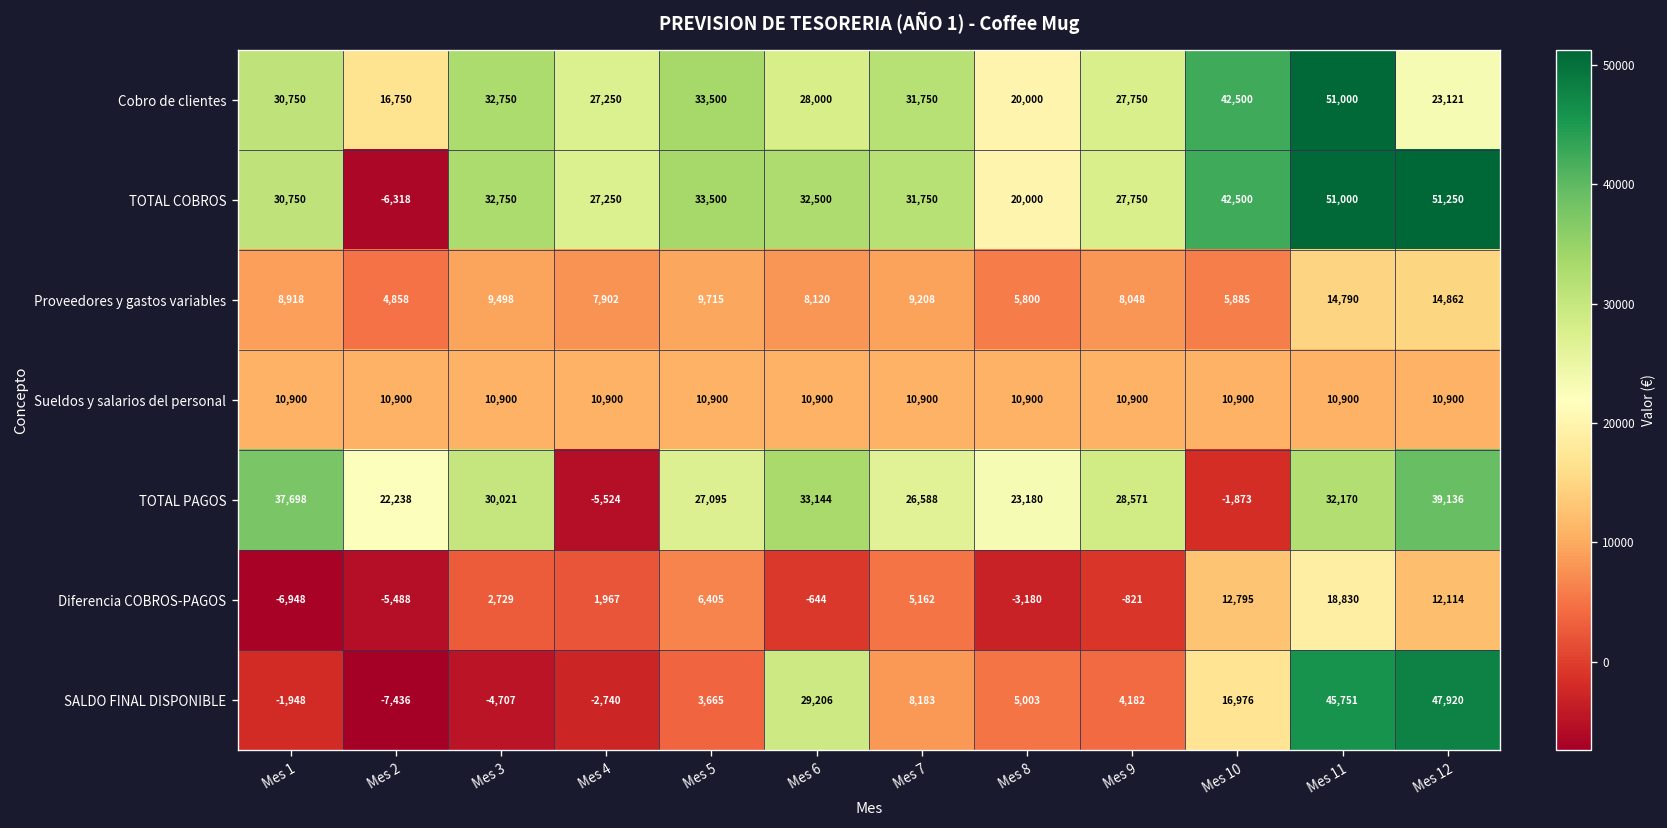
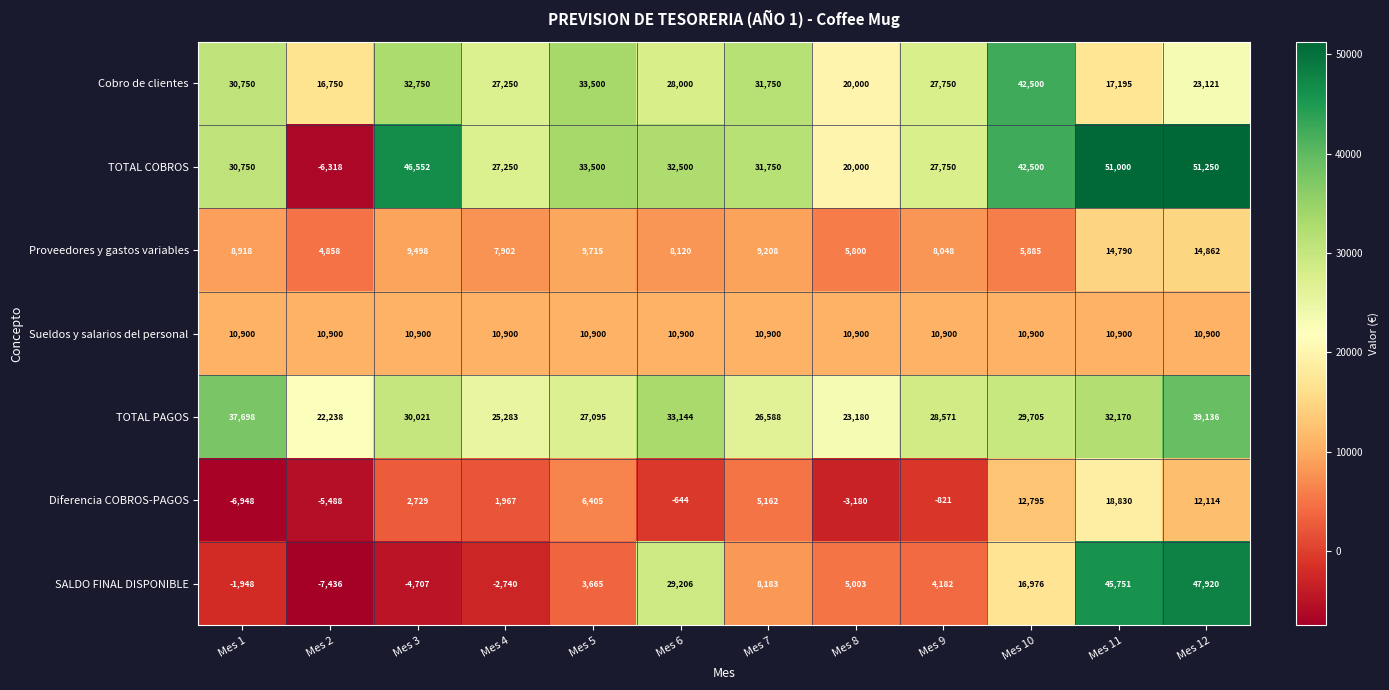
  {
    "Cobro de clientes": {
      "Mes 1": "30,750",
      "Mes 2": "16,750",
      "Mes 3": "32,750",
      "Mes 4": "27,250",
      "Mes 5": "33,500",
      "Mes 6": "28,000",
      "Mes 7": "31,750",
      "Mes 8": "20,000",
      "Mes 9": "27,750",
      "Mes 10": "42,500",
-     "Mes 11": "51,000",
+     "Mes 11": "17,195",
      "Mes 12": "23,121"
    },
    "TOTAL COBROS": {
      "Mes 1": "30,750",
      "Mes 2": "-6,318",
-     "Mes 3": "32,750",
+     "Mes 3": "46,552",
      "Mes 4": "27,250",
      "Mes 5": "33,500",
      "Mes 6": "32,500",
      "Mes 7": "31,750",
      "Mes 8": "20,000",
      "Mes 9": "27,750",
      "Mes 10": "42,500",
      "Mes 11": "51,000",
      "Mes 12": "51,250"
    },
    "Proveedores y gastos variables": {
      "Mes 1": "8,918",
      "Mes 2": "4,858",
      "Mes 3": "9,498",
      "Mes 4": "7,902",
      "Mes 5": "9,715",
      "Mes 6": "8,120",
      "Mes 7": "9,208",
      "Mes 8": "5,800",
      "Mes 9": "8,048",
      "Mes 10": "5,885",
      "Mes 11": "14,790",
      "Mes 12": "14,862"
    },
    "Sueldos y salarios del personal": {
      "Mes 1": "10,900",
      "Mes 2": "10,900",
      "Mes 3": "10,900",
      "Mes 4": "10,900",
      "Mes 5": "10,900",
      "Mes 6": "10,900",
      "Mes 7": "10,900",
      "Mes 8": "10,900",
      "Mes 9": "10,900",
      "Mes 10": "10,900",
      "Mes 11": "10,900",
      "Mes 12": "10,900"
    },
    "TOTAL PAGOS": {
      "Mes 1": "37,698",
      "Mes 2": "22,238",
      "Mes 3": "30,021",
-     "Mes 4": "-5,524",
+     "Mes 4": "25,283",
      "Mes 5": "27,095",
      "Mes 6": "33,144",
      "Mes 7": "26,588",
      "Mes 8": "23,180",
      "Mes 9": "28,571",
-     "Mes 10": "-1,873",
+     "Mes 10": "29,705",
      "Mes 11": "32,170",
      "Mes 12": "39,136"
    },
    "Diferencia COBROS-PAGOS": {
      "Mes 1": "-6,948",
      "Mes 2": "-5,488",
      "Mes 3": "2,729",
      "Mes 4": "1,967",
      "Mes 5": "6,405",
      "Mes 6": "-644",
      "Mes 7": "5,162",
      "Mes 8": "-3,180",
      "Mes 9": "-821",
      "Mes 10": "12,795",
      "Mes 11": "18,830",
      "Mes 12": "12,114"
    },
    "SALDO FINAL DISPONIBLE": {
      "Mes 1": "-1,948",
      "Mes 2": "-7,436",
      "Mes 3": "-4,707",
      "Mes 4": "-2,740",
      "Mes 5": "3,665",
      "Mes 6": "29,206",
      "Mes 7": "8,183",
      "Mes 8": "5,003",
      "Mes 9": "4,182",
      "Mes 10": "16,976",
      "Mes 11": "45,751",
      "Mes 12": "47,920"
    }
  }
